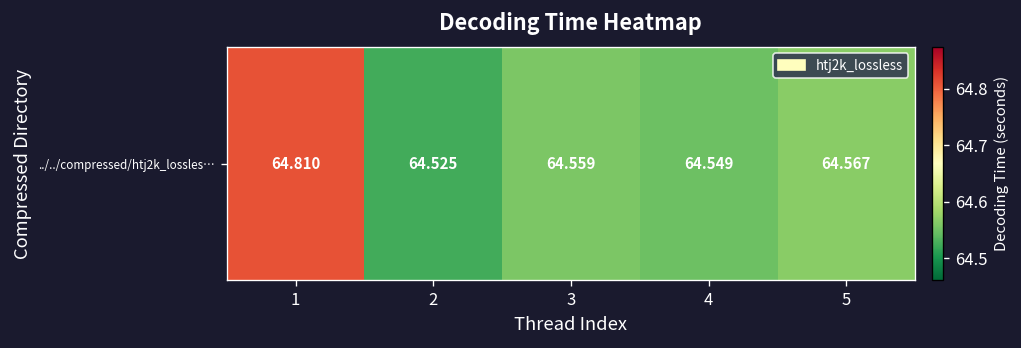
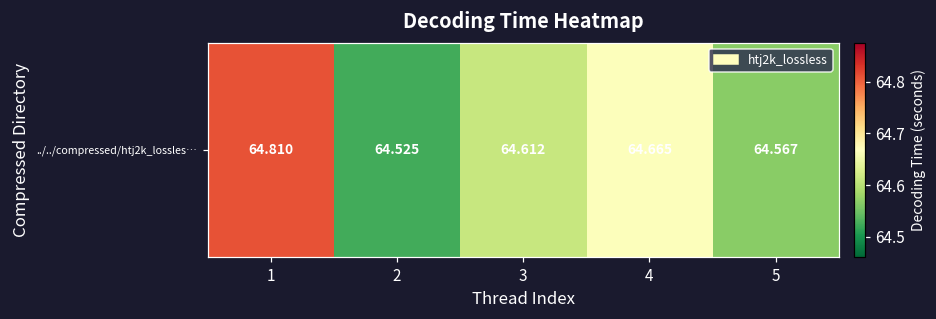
  {
    "../../compressed/htj2k_lossles…": {
      "1": 64.810,
      "2": 64.525,
-     "3": 64.559,
-     "4": 64.549,
+     "3": 64.612,
+     "4": 64.665,
      "5": 64.567
    }
  }
